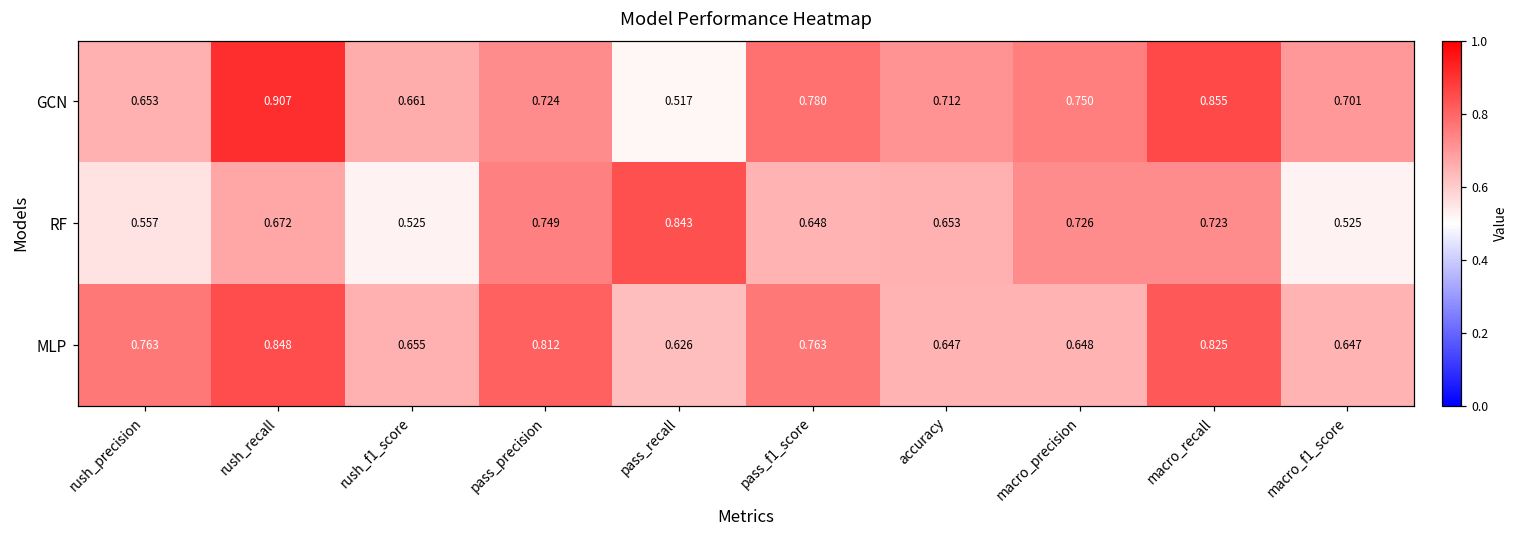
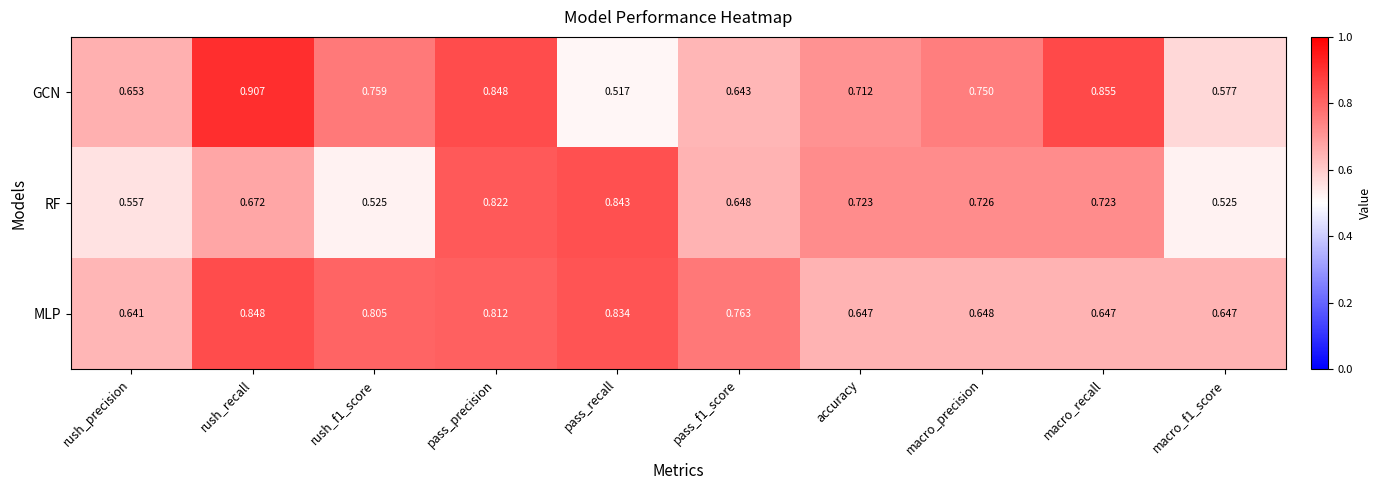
  {
    "GCN": {
      "rush_precision": 0.653,
      "rush_recall": 0.907,
-     "rush_f1_score": 0.661,
-     "pass_precision": 0.724,
+     "rush_f1_score": 0.759,
+     "pass_precision": 0.848,
      "pass_recall": 0.517,
-     "pass_f1_score": 0.780,
+     "pass_f1_score": 0.643,
      "accuracy": 0.712,
      "macro_precision": 0.750,
      "macro_recall": 0.855,
-     "macro_f1_score": 0.701
+     "macro_f1_score": 0.577
    },
    "RF": {
      "rush_precision": 0.557,
      "rush_recall": 0.672,
      "rush_f1_score": 0.525,
-     "pass_precision": 0.749,
+     "pass_precision": 0.822,
      "pass_recall": 0.843,
      "pass_f1_score": 0.648,
-     "accuracy": 0.653,
+     "accuracy": 0.723,
      "macro_precision": 0.726,
      "macro_recall": 0.723,
      "macro_f1_score": 0.525
    },
    "MLP": {
-     "rush_precision": 0.763,
+     "rush_precision": 0.641,
      "rush_recall": 0.848,
-     "rush_f1_score": 0.655,
+     "rush_f1_score": 0.805,
      "pass_precision": 0.812,
-     "pass_recall": 0.626,
+     "pass_recall": 0.834,
      "pass_f1_score": 0.763,
      "accuracy": 0.647,
      "macro_precision": 0.648,
-     "macro_recall": 0.825,
+     "macro_recall": 0.647,
      "macro_f1_score": 0.647
    }
  }
